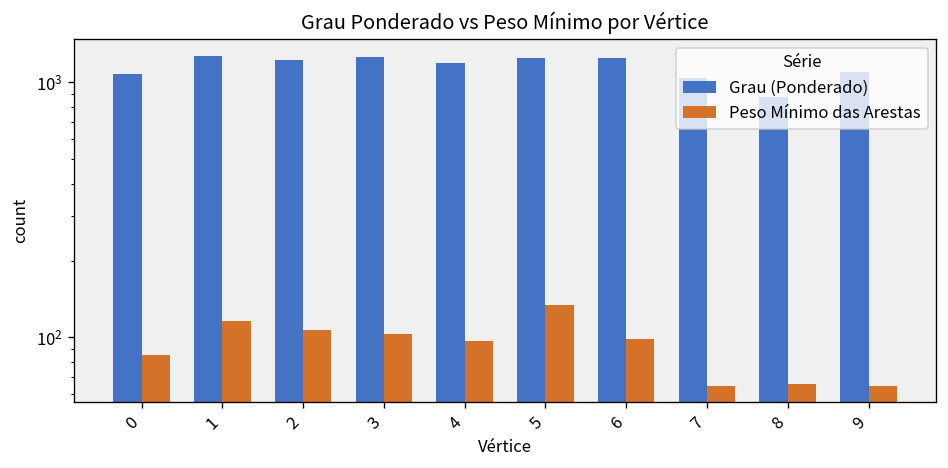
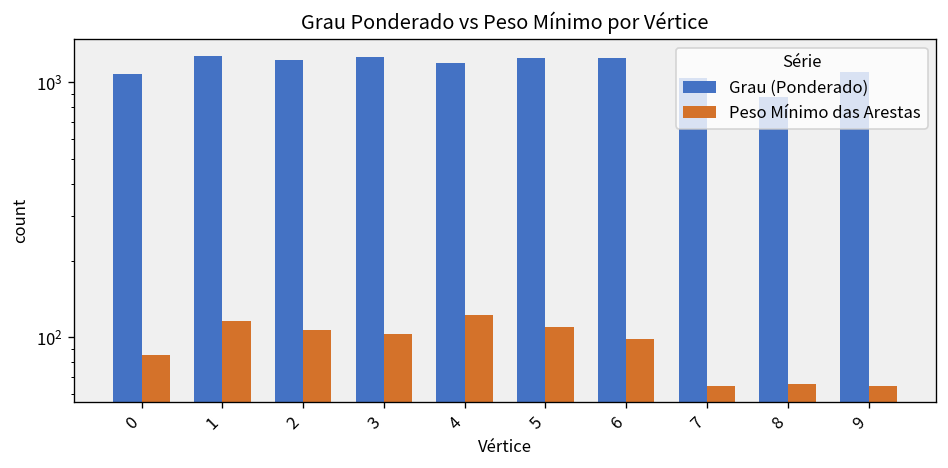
  {
    "Grau (Ponderado)": {
      "0": 1100,
      "1": 1300,
      "2": 1200,
      "3": 1300,
      "4": 1200,
      "5": 1200,
      "6": 1200
    },
    "Peso Mínimo das Arestas": {
      "0": 85,
      "1": 120,
      "2": 110,
      "3": 100,
-     "4": 100,
-     "5": 130,
+     "4": 120,
+     "5": 110,
      "6": 100,
      "7": 64,
      "8": 66,
      "9": 64
    }
  }
